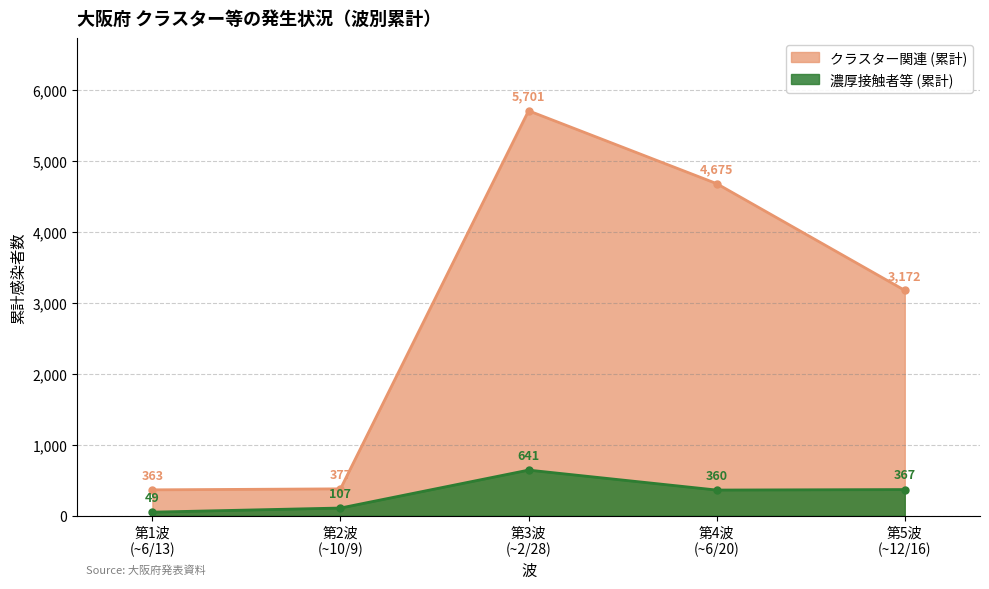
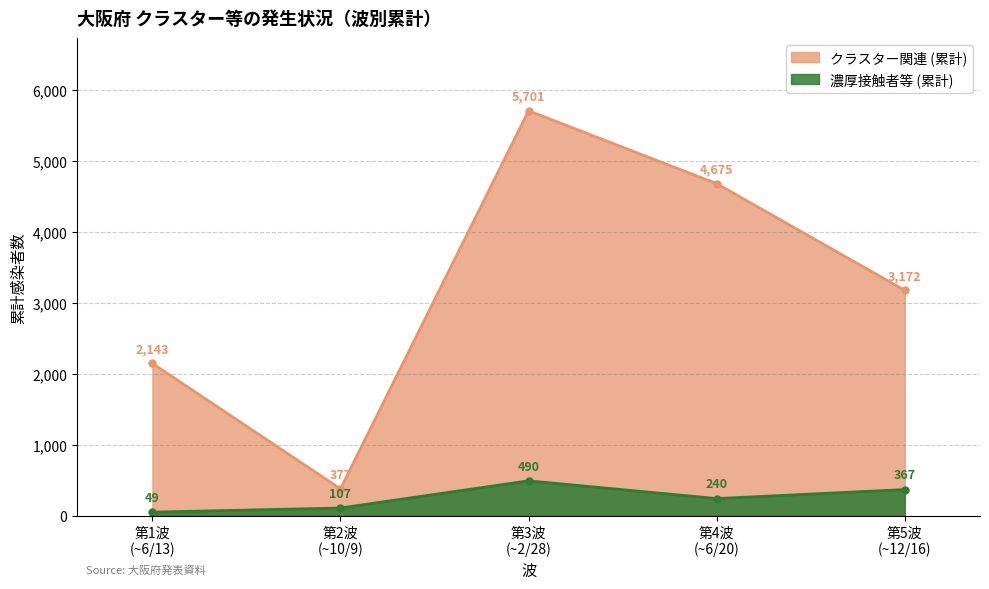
  {
    "クラスター関連 (累計)": {
-     "第1波 (~6/13)": "363",
+     "第1波 (~6/13)": "2,143",
      "第2波 (~10/9)": "377",
      "第3波 (~2/28)": "5,701",
      "第4波 (~6/20)": "4,675",
      "第5波 (~12/16)": "3,172"
    },
    "濃厚接触者等 (累計)": {
-     "第3波 (~2/28)": "641",
-     "第4波 (~6/20)": "360",
+     "第3波 (~2/28)": "490",
+     "第4波 (~6/20)": "240",
      "第5波 (~12/16)": "367"
    }
  }
